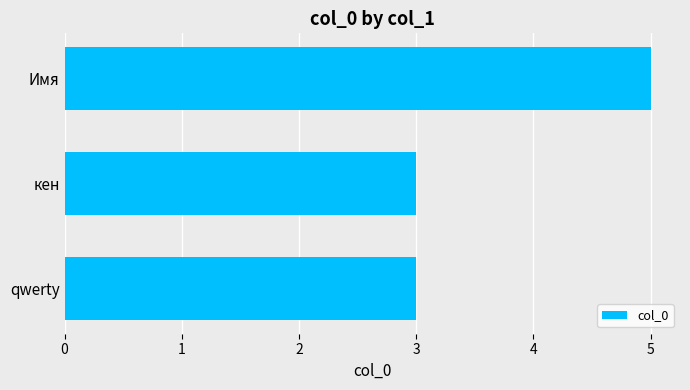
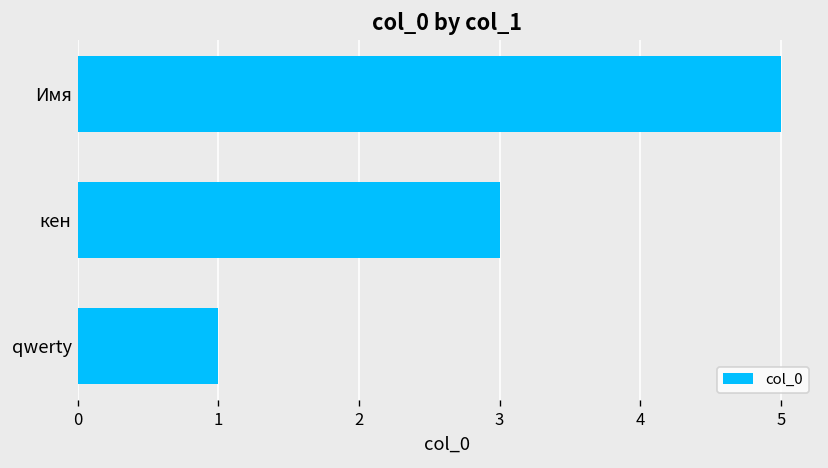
  {
    "Имя": 5,
    "кен": 3,
-   "qwerty": 3
+   "qwerty": 1
  }
